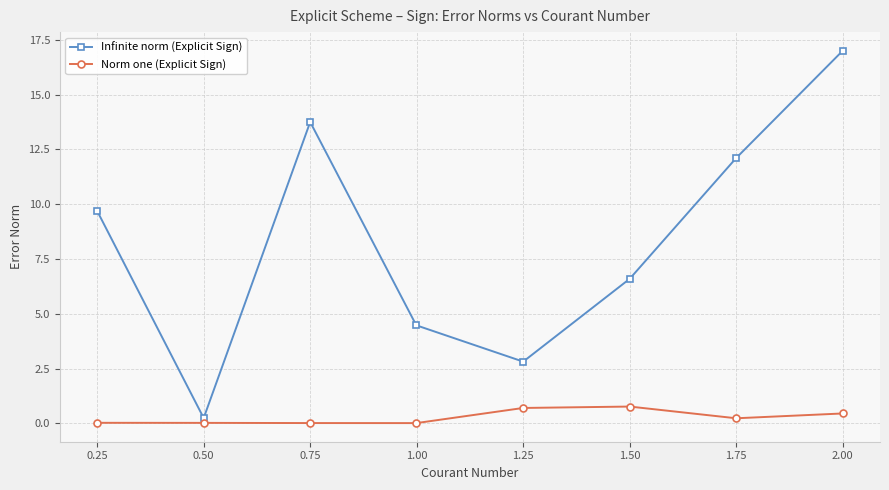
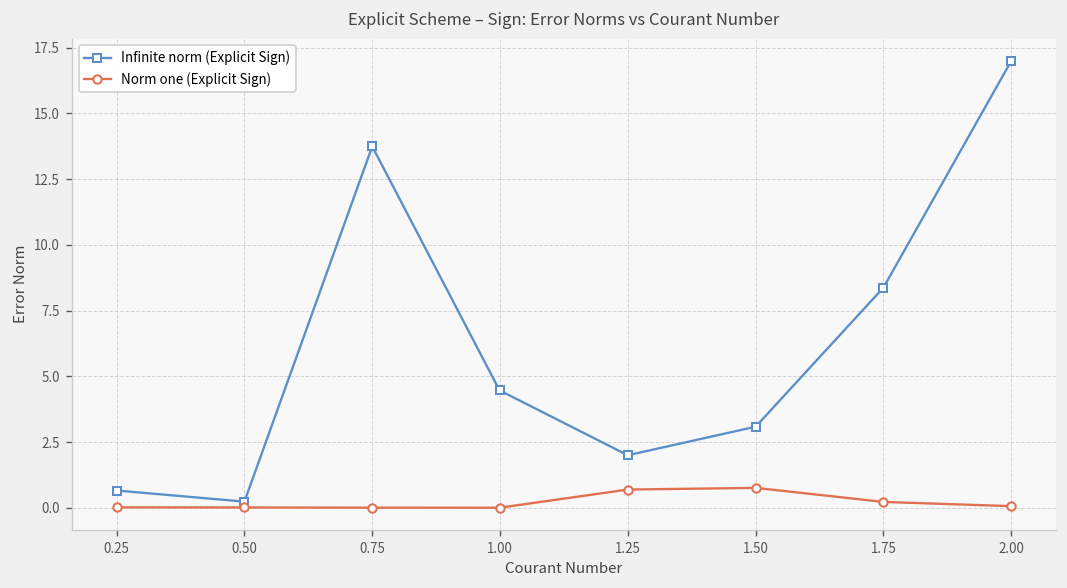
  {
    "Infinite norm (Explicit Sign)": {
-     "0.25": 9.7,
+     "0.25": 0.7,
      "0.50": 0.2,
      "0.75": 13.7,
      "1.00": 4.5,
-     "1.25": 2.8,
-     "1.50": 6.6,
-     "1.75": 12.1,
+     "1.25": 2.0,
+     "1.50": 3.1,
+     "1.75": 8.4,
      "2.00": 17.0
    },
    "Norm one (Explicit Sign)": {
      "0.25": 0.0,
      "0.50": 0.0,
      "0.75": 0.0,
      "1.00": 0.0,
      "1.25": 0.7,
      "1.50": 0.8,
      "1.75": 0.2,
-     "2.00": 0.5
+     "2.00": 0.1
    }
  }
